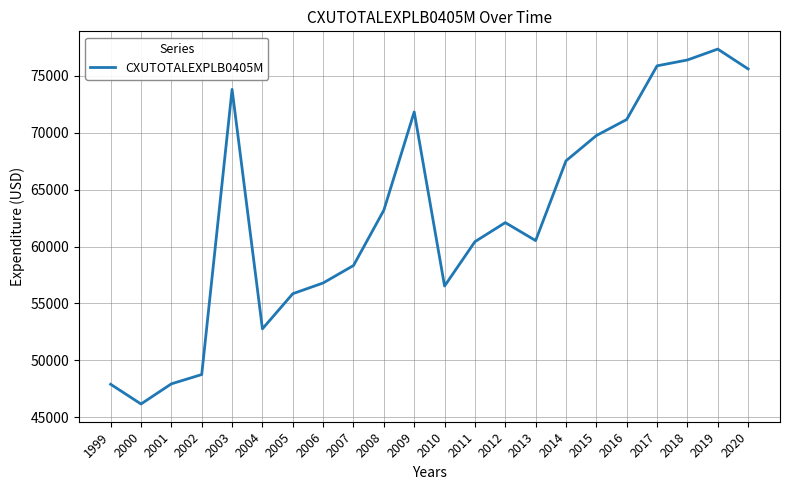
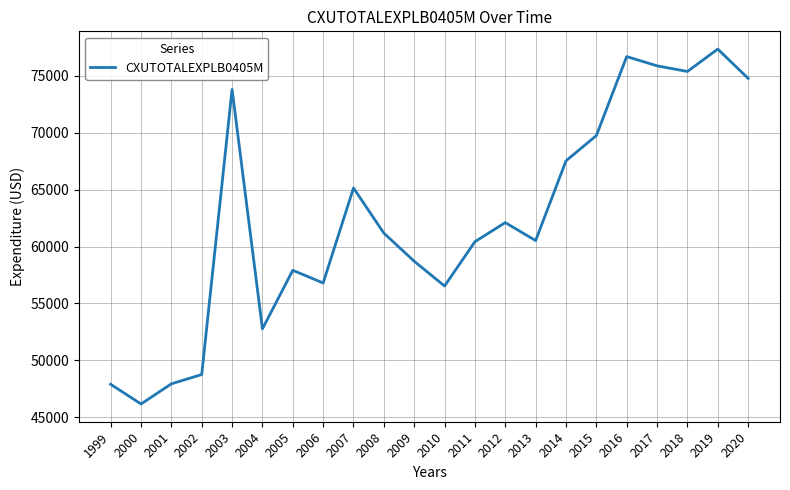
  {
    "1999": 47900,
    "2000": 46200,
    "2001": 47900,
    "2002": 48700,
    "2003": 73800,
    "2004": 52800,
-   "2005": 55900,
+   "2005": 57900,
    "2006": 56800,
-   "2007": 58300,
-   "2008": 63200,
-   "2009": 71800,
+   "2007": 65100,
+   "2008": 61200,
+   "2009": 58700,
    "2010": 56500,
    "2011": 60400,
    "2012": 62100,
    "2013": 60500,
    "2014": 67500,
    "2015": 69800,
-   "2016": 71200,
+   "2016": 76700,
    "2017": 75900,
-   "2018": 76400,
+   "2018": 75400,
    "2019": 77400,
-   "2020": 75600
+   "2020": 74800
  }
